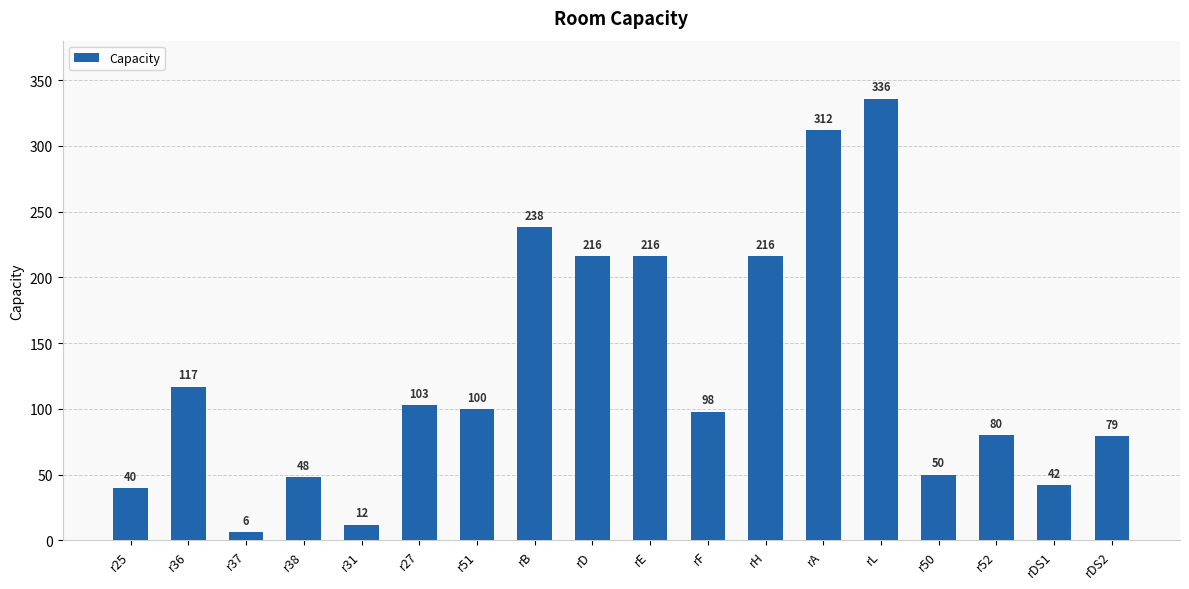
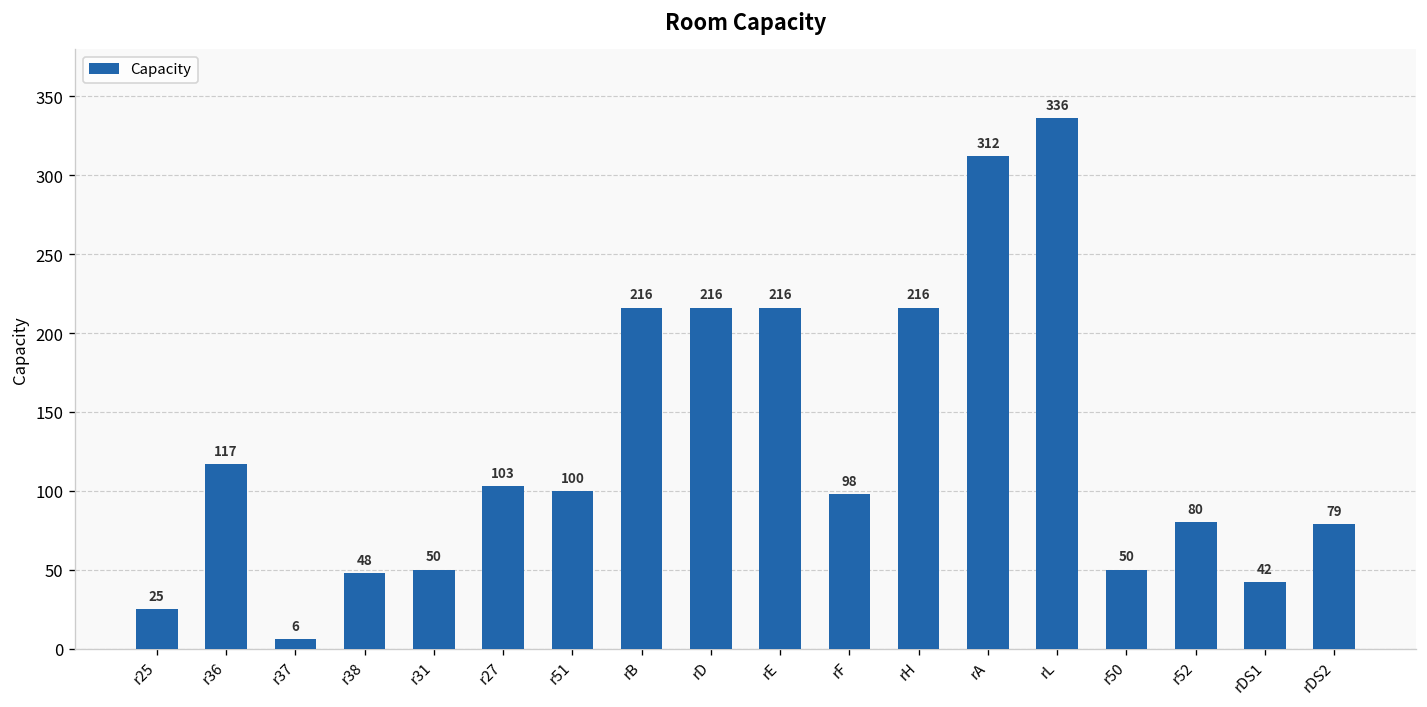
  {
-   "r25": 40,
+   "r25": 25,
    "r36": 117,
    "r37": 6,
    "r38": 48,
-   "r31": 12,
+   "r31": 50,
    "r27": 103,
    "r51": 100,
-   "rB": 238,
+   "rB": 216,
    "rD": 216,
    "rE": 216,
    "rF": 98,
    "rH": 216,
    "rA": 312,
    "rL": 336,
    "r50": 50,
    "r52": 80,
    "rDS1": 42,
    "rDS2": 79
  }
